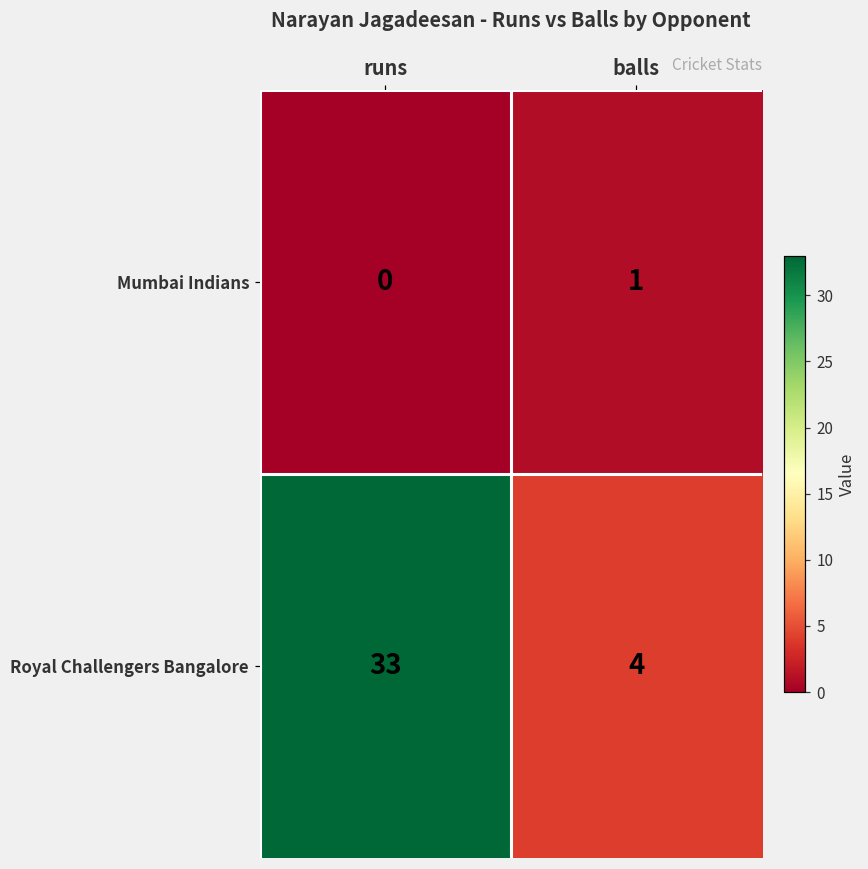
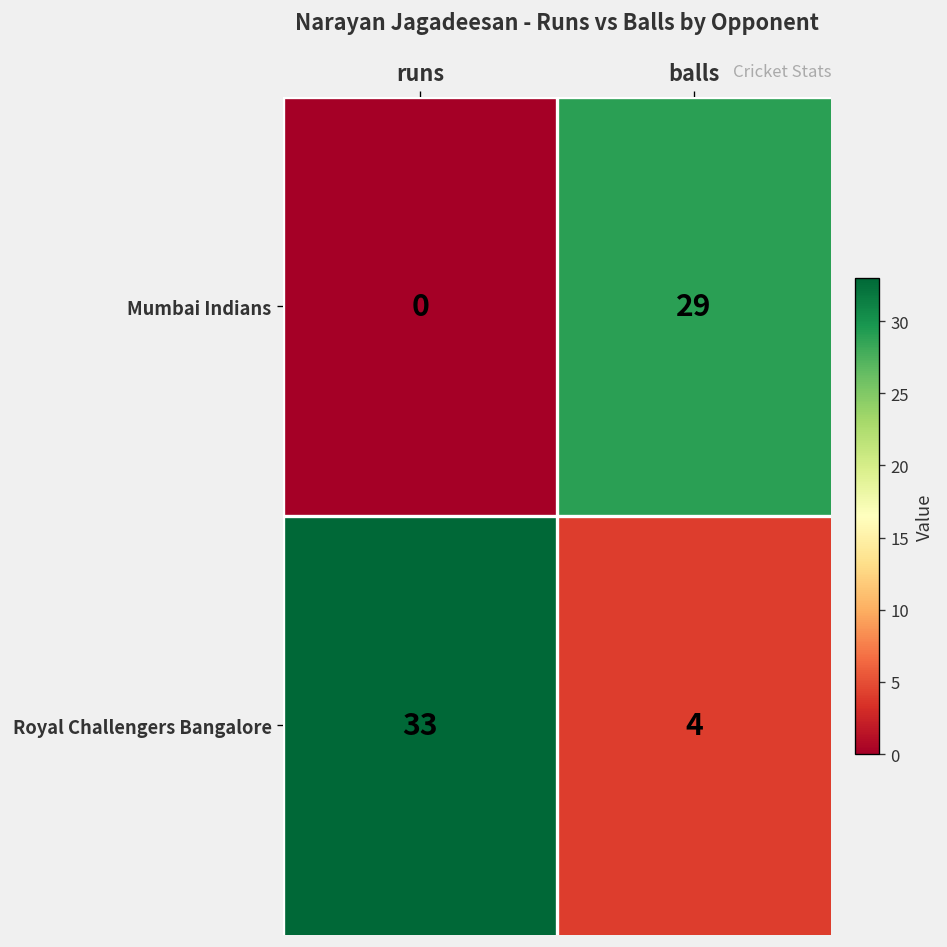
  {
    "Mumbai Indians": {
      "runs": 0,
-     "balls": 1
+     "balls": 29
    },
    "Royal Challengers Bangalore": {
      "runs": 33,
      "balls": 4
    }
  }
